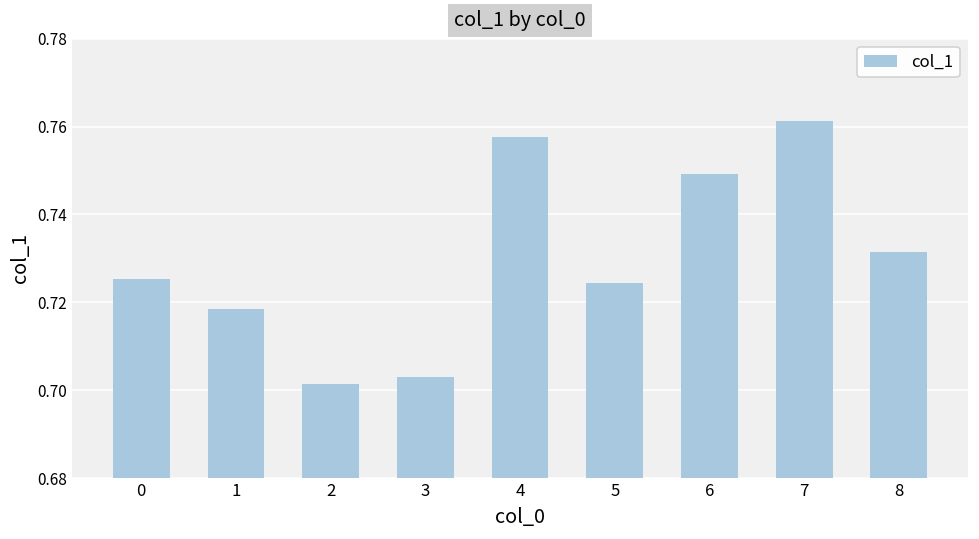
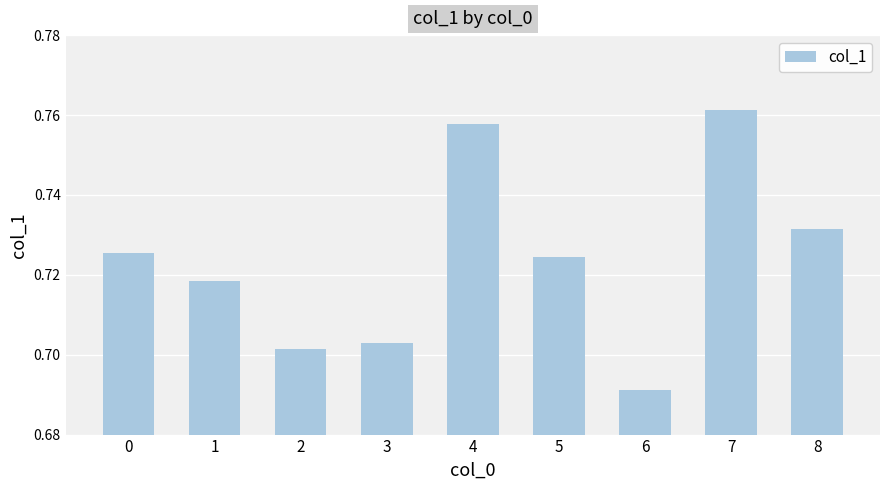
  {
    "0": 0.725,
    "1": 0.719,
    "2": 0.701,
    "3": 0.703,
    "4": 0.758,
    "5": 0.724,
-   "6": 0.749,
+   "6": 0.691,
    "7": 0.761,
    "8": 0.731
  }
